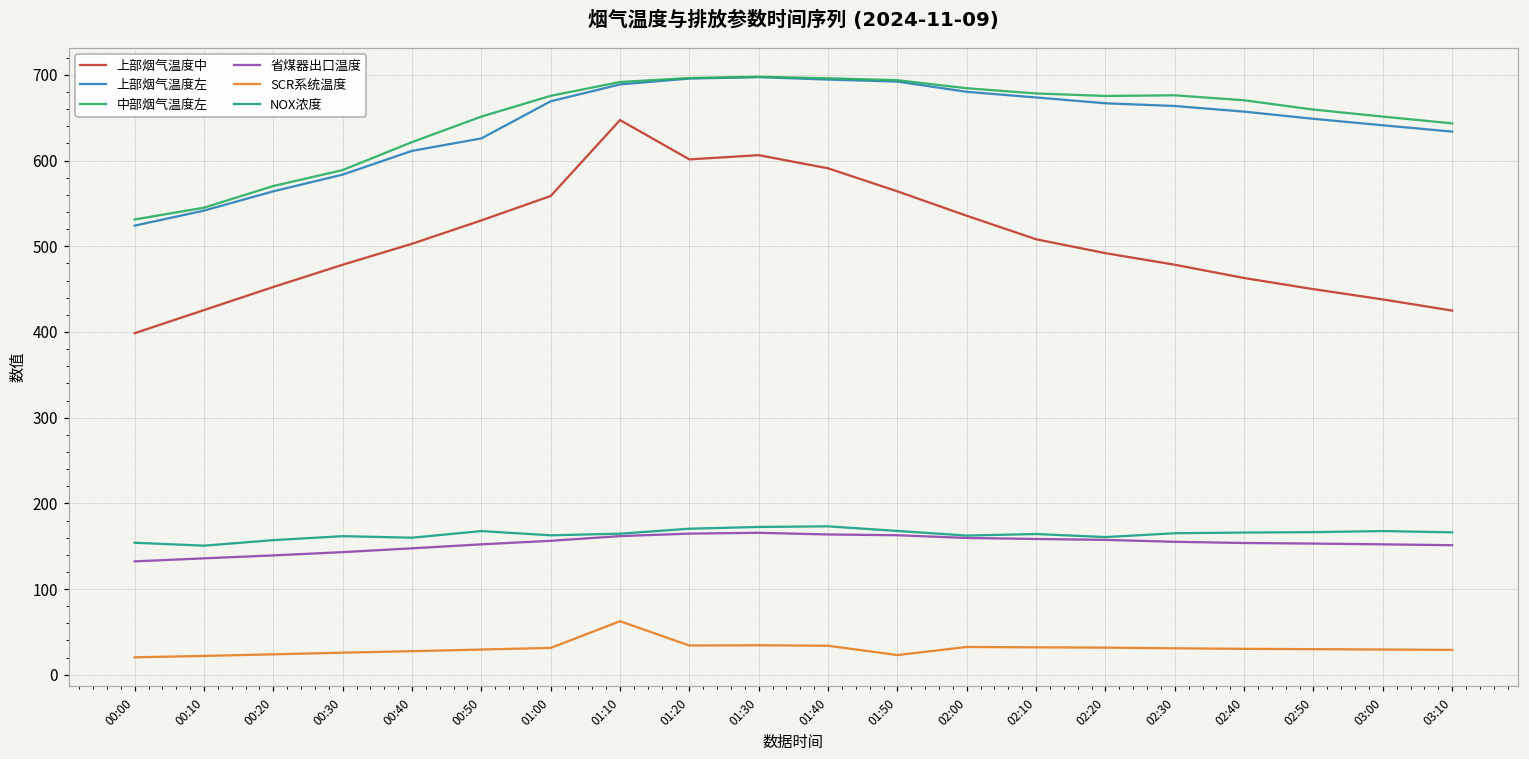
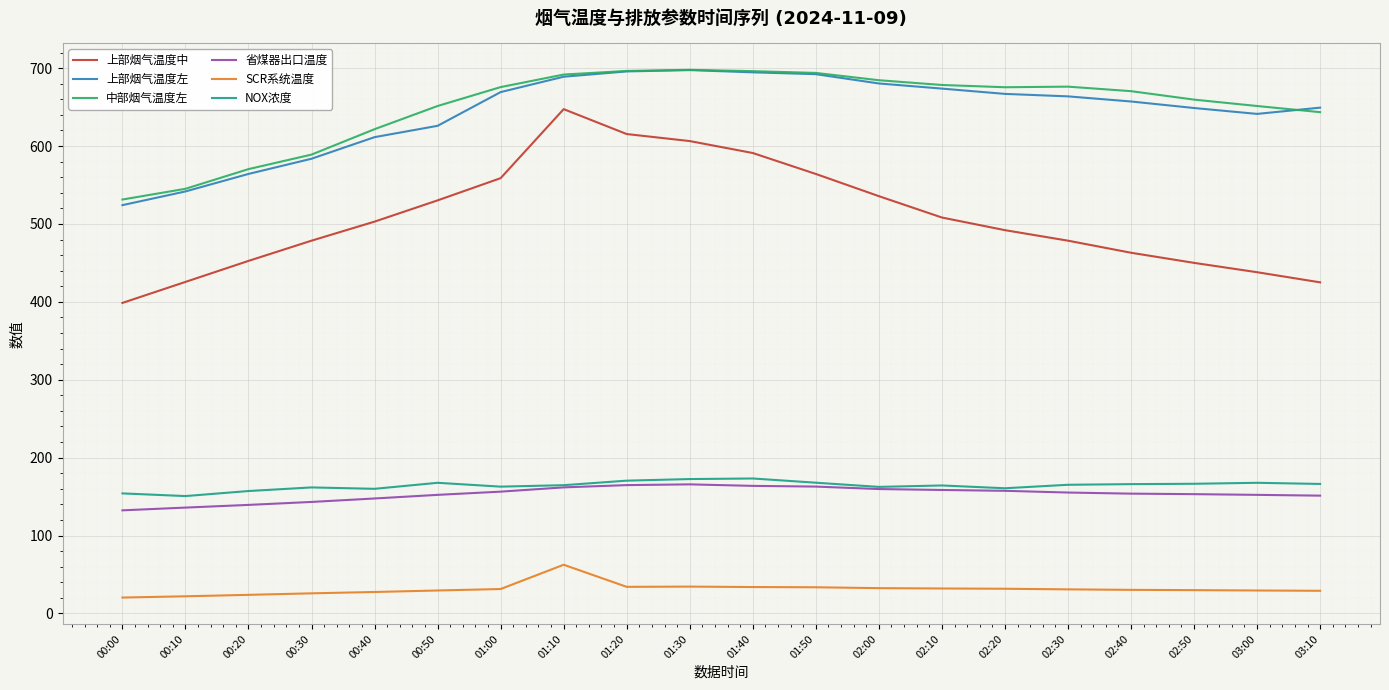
  {
    "上部烟气温度中": {
      "00:00": 400,
      "00:10": 430,
      "00:20": 450,
      "00:30": 480,
      "00:40": 500,
      "00:50": 530,
      "01:00": 560,
      "01:10": 650,
-     "01:20": 600,
+     "01:20": 620,
      "01:30": 610,
      "01:40": 590,
      "01:50": 560,
      "02:00": 540,
      "02:10": 510,
      "02:20": 490,
      "02:30": 480,
      "02:40": 460,
      "02:50": 450,
      "03:00": 440,
      "03:10": 430
    },
    "上部烟气温度左": {
      "00:00": 520,
      "00:10": 540,
      "00:20": 560,
      "00:30": 580,
      "00:40": 610,
      "00:50": 630,
      "01:00": 670,
      "02:00": 680,
      "02:10": 670,
      "02:20": 670,
      "02:30": 660,
      "02:40": 660,
      "02:50": 650,
      "03:00": 640,
-     "03:10": 630
+     "03:10": 650
    },
    "省煤器出口温度": {
      "00:00": 130,
      "00:10": 140,
      "00:20": 140,
      "00:30": 140,
      "00:40": 150,
      "00:50": 150,
      "01:00": 160,
      "01:20": 160,
      "01:30": 170,
      "01:40": 160,
      "01:50": 160,
      "02:10": 160,
      "02:30": 160,
      "02:40": 150,
      "02:50": 150,
      "03:00": 150,
      "03:10": 150
    },
    "SCR系统温度": {
      "00:00": 20,
      "00:10": 20,
      "00:20": 20,
      "00:30": 30,
      "00:40": 30,
      "00:50": 30,
      "01:00": 30,
      "01:10": 60,
      "01:20": 30,
      "01:30": 30,
      "01:40": 30,
-     "01:50": 20,
+     "01:50": 30,
      "02:00": 30,
      "02:10": 30,
      "02:20": 30,
      "02:30": 30,
      "02:40": 30,
      "02:50": 30,
      "03:00": 30,
      "03:10": 30
    }
  }
